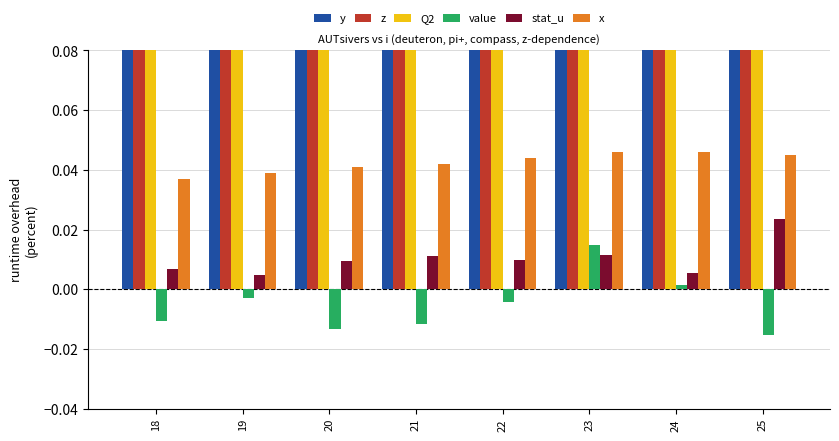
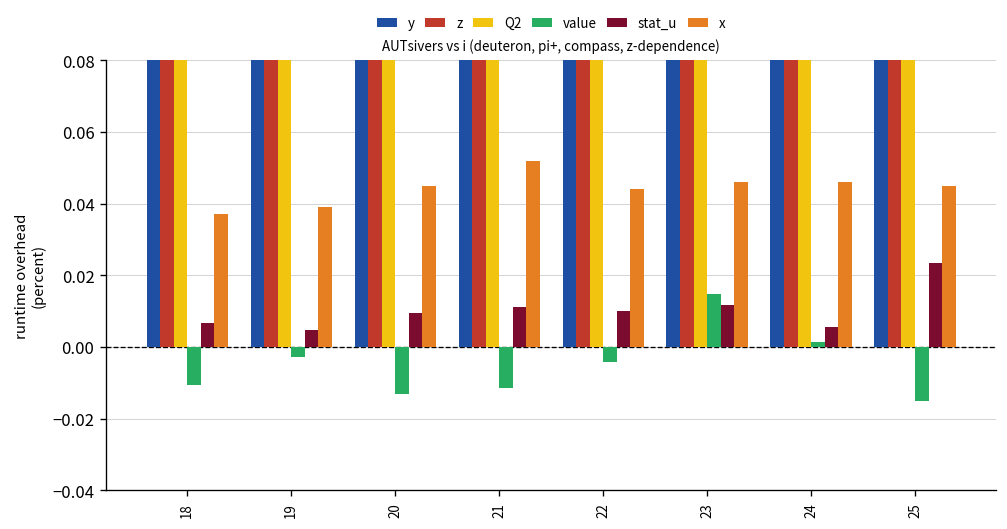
  {
    "value": {
      "18": -0.011,
      "19": -0.003,
      "20": -0.013,
      "21": -0.011,
      "22": -0.004,
      "23": 0.015,
      "24": 0.001,
      "25": -0.015
    },
    "stat_u": {
      "18": 0.007,
      "19": 0.005,
      "20": 0.009,
      "21": 0.011,
      "22": 0.010,
      "23": 0.012,
      "24": 0.006,
      "25": 0.023
    },
    "x": {
      "18": 0.037,
      "19": 0.039,
-     "20": 0.041,
-     "21": 0.042,
+     "20": 0.045,
+     "21": 0.052,
      "22": 0.044,
      "23": 0.046,
      "24": 0.046,
      "25": 0.045
    }
  }
